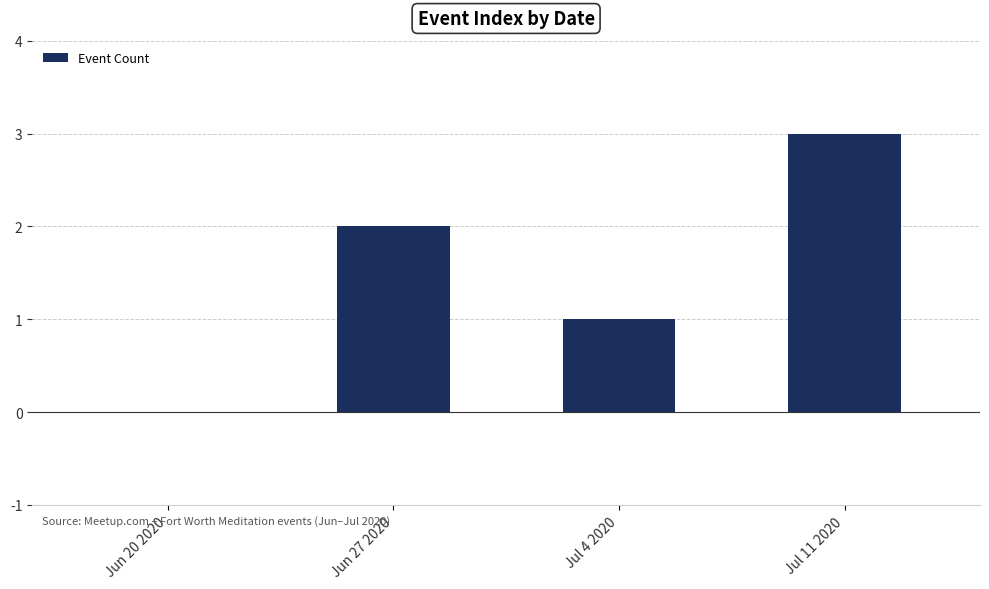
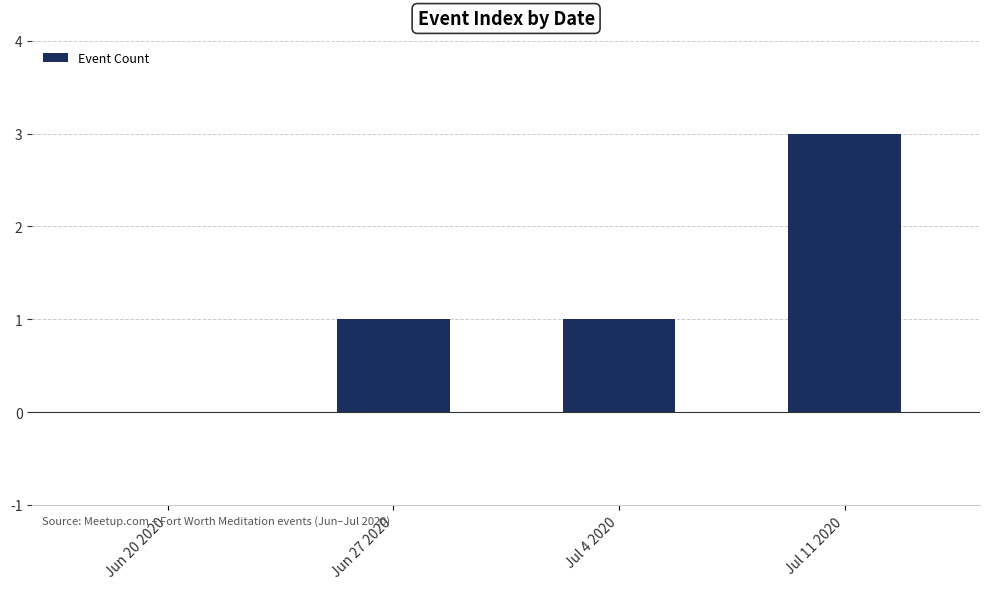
  {
    "Jun 20 2020": 0,
-   "Jun 27 2020": 2,
+   "Jun 27 2020": 1,
    "Jul 4 2020": 1,
    "Jul 11 2020": 3
  }
